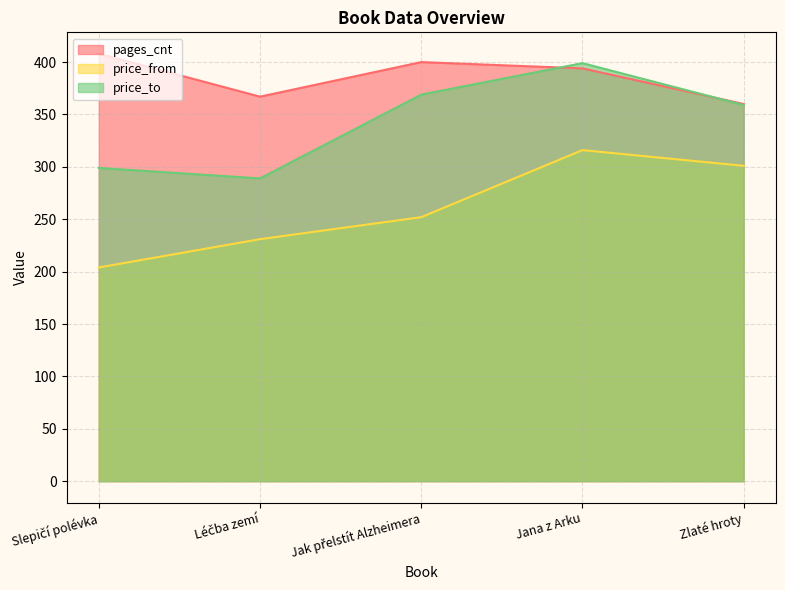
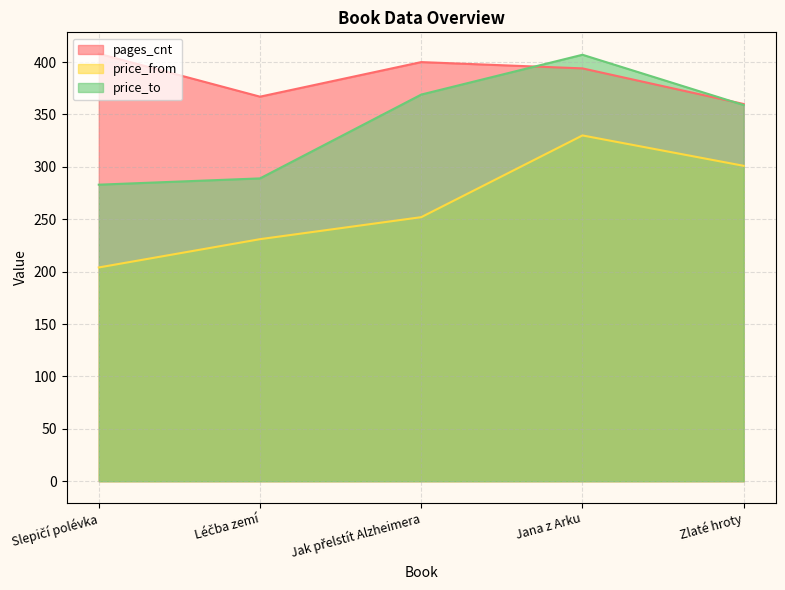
  {
    "pages_cnt": {
      "Léčba zemí": 367,
      "Jak přelstít Alzheimera": 400,
      "Jana z Arku": 394
    },
    "price_from": {
      "Slepičí polévka": 204,
      "Léčba zemí": 231,
      "Jak přelstít Alzheimera": 252,
-     "Jana z Arku": 316,
+     "Jana z Arku": 330,
      "Zlaté hroty": 301
    },
    "price_to": {
-     "Slepičí polévka": 299,
+     "Slepičí polévka": 283,
      "Léčba zemí": 289,
      "Jak přelstít Alzheimera": 369,
-     "Jana z Arku": 399
+     "Jana z Arku": 407
    }
  }
